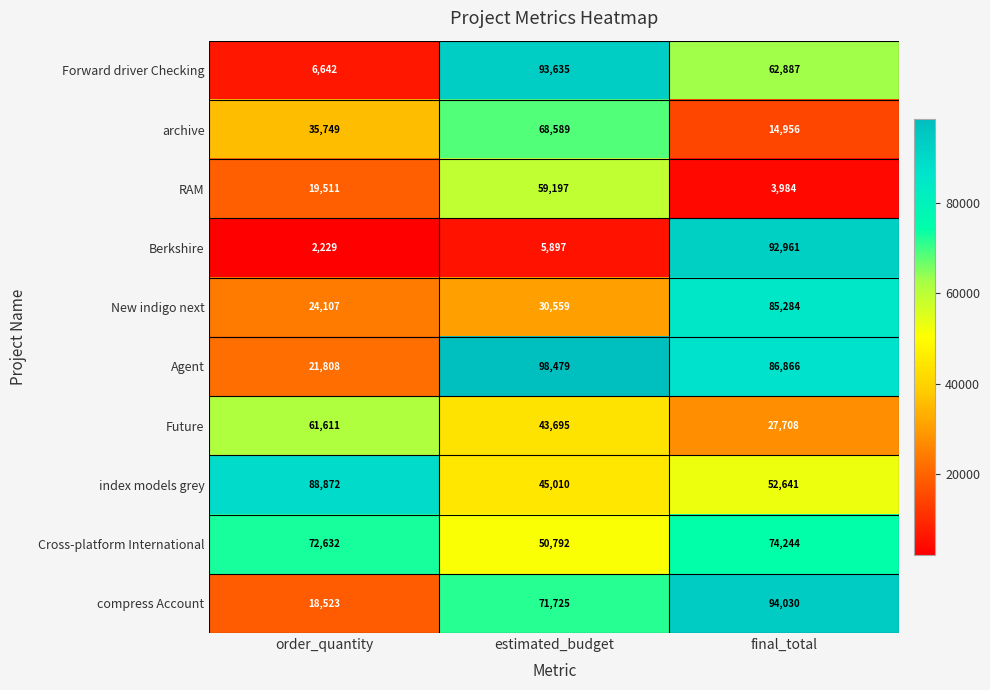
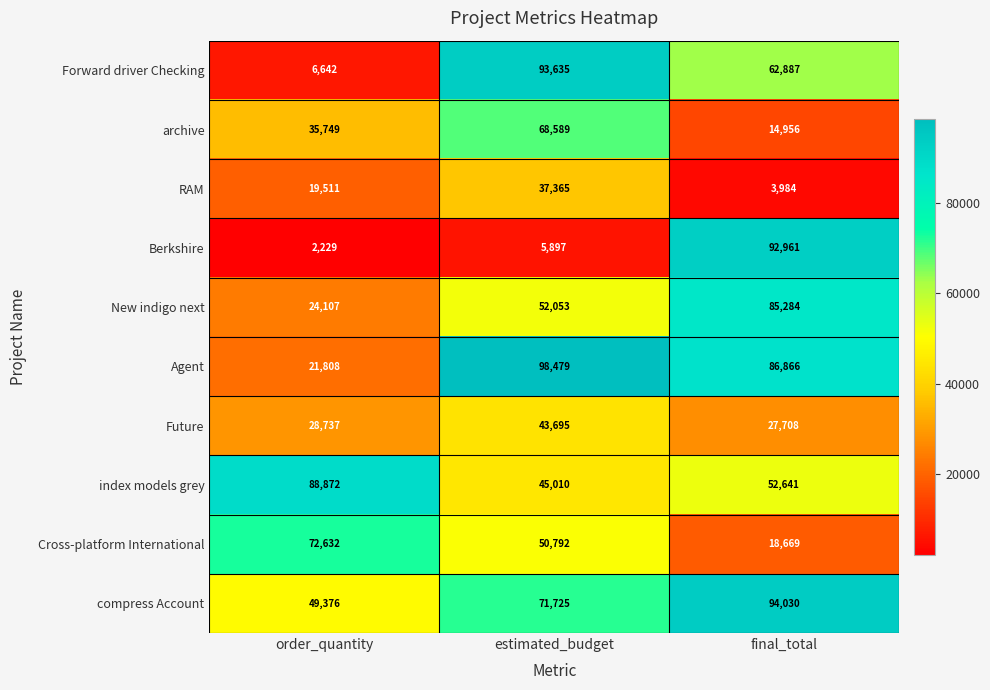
  {
    "Forward driver Checking": {
      "order_quantity": "6,642",
      "estimated_budget": "93,635",
      "final_total": "62,887"
    },
    "archive": {
      "order_quantity": "35,749",
      "estimated_budget": "68,589",
      "final_total": "14,956"
    },
    "RAM": {
      "order_quantity": "19,511",
-     "estimated_budget": "59,197",
+     "estimated_budget": "37,365",
      "final_total": "3,984"
    },
    "Berkshire": {
      "order_quantity": "2,229",
      "estimated_budget": "5,897",
      "final_total": "92,961"
    },
    "New indigo next": {
      "order_quantity": "24,107",
-     "estimated_budget": "30,559",
+     "estimated_budget": "52,053",
      "final_total": "85,284"
    },
    "Agent": {
      "order_quantity": "21,808",
      "estimated_budget": "98,479",
      "final_total": "86,866"
    },
    "Future": {
-     "order_quantity": "61,611",
+     "order_quantity": "28,737",
      "estimated_budget": "43,695",
      "final_total": "27,708"
    },
    "index models grey": {
      "order_quantity": "88,872",
      "estimated_budget": "45,010",
      "final_total": "52,641"
    },
    "Cross-platform International": {
      "order_quantity": "72,632",
      "estimated_budget": "50,792",
-     "final_total": "74,244"
+     "final_total": "18,669"
    },
    "compress Account": {
-     "order_quantity": "18,523",
+     "order_quantity": "49,376",
      "estimated_budget": "71,725",
      "final_total": "94,030"
    }
  }
